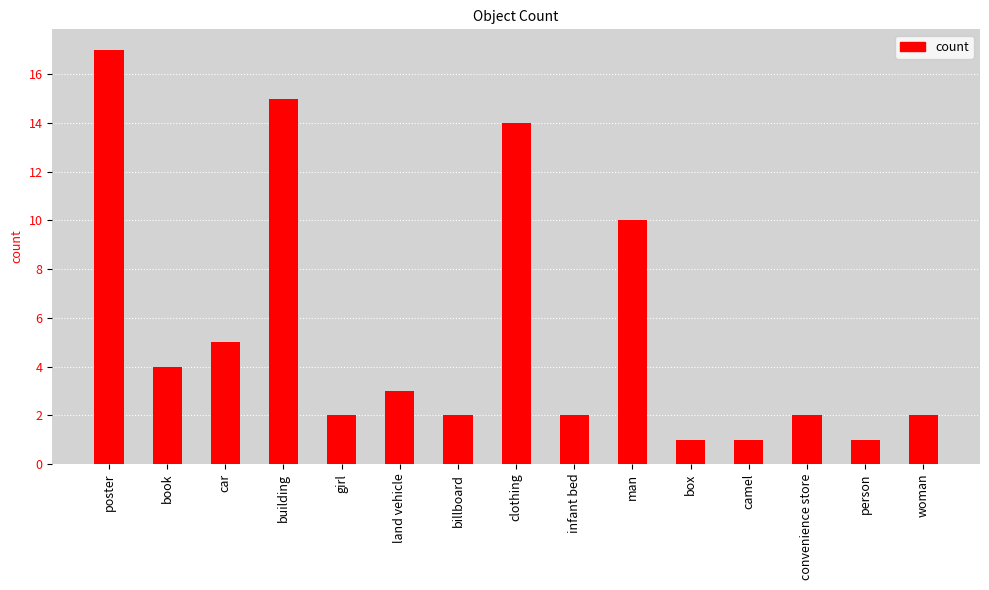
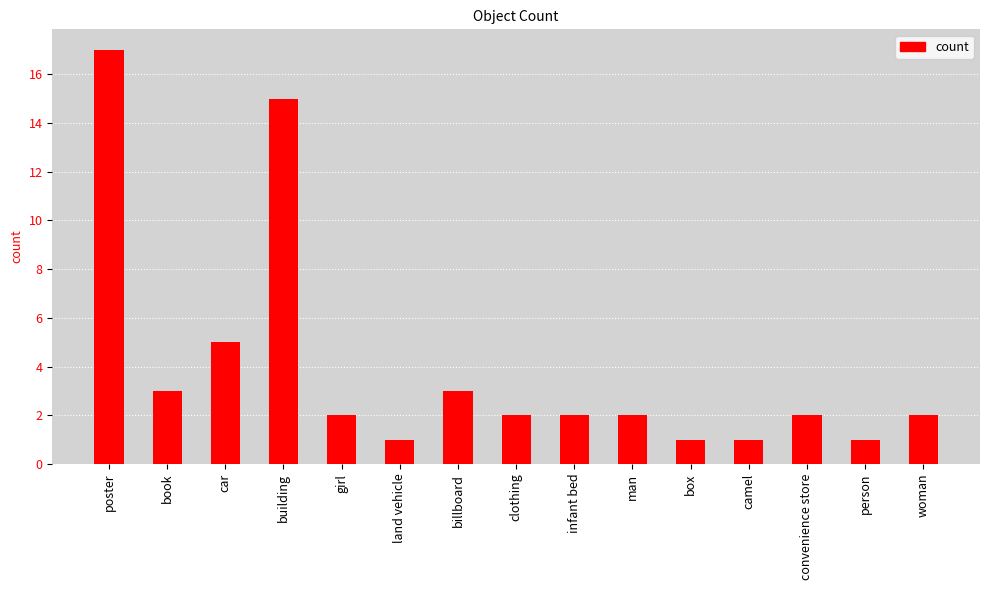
  {
    "poster": 17,
-   "book": 4,
+   "book": 3,
    "car": 5,
    "building": 15,
    "girl": 2,
-   "land vehicle": 3,
-   "billboard": 2,
-   "clothing": 14,
+   "land vehicle": 1,
+   "billboard": 3,
+   "clothing": 2,
    "infant bed": 2,
-   "man": 10,
+   "man": 2,
    "box": 1,
    "camel": 1,
    "convenience store": 2,
    "person": 1,
    "woman": 2
  }
